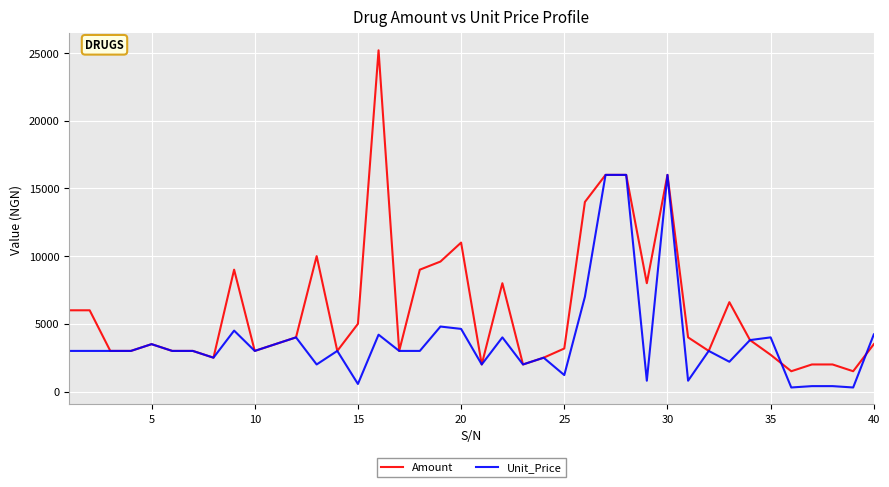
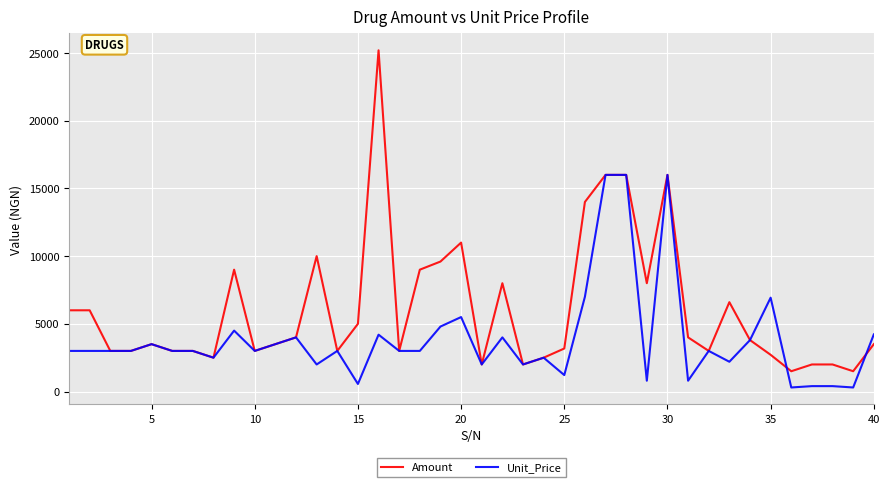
  {
    "Amount": {
      "15": 5000,
      "20": 11000,
      "25": 3200,
      "35": 2700,
      "40": 3500
    },
    "Unit_Price": {
      "15": 600,
-     "20": 4600,
+     "20": 5500,
      "25": 1200,
-     "35": 4000,
+     "35": 6900,
      "40": 4200
    }
  }
